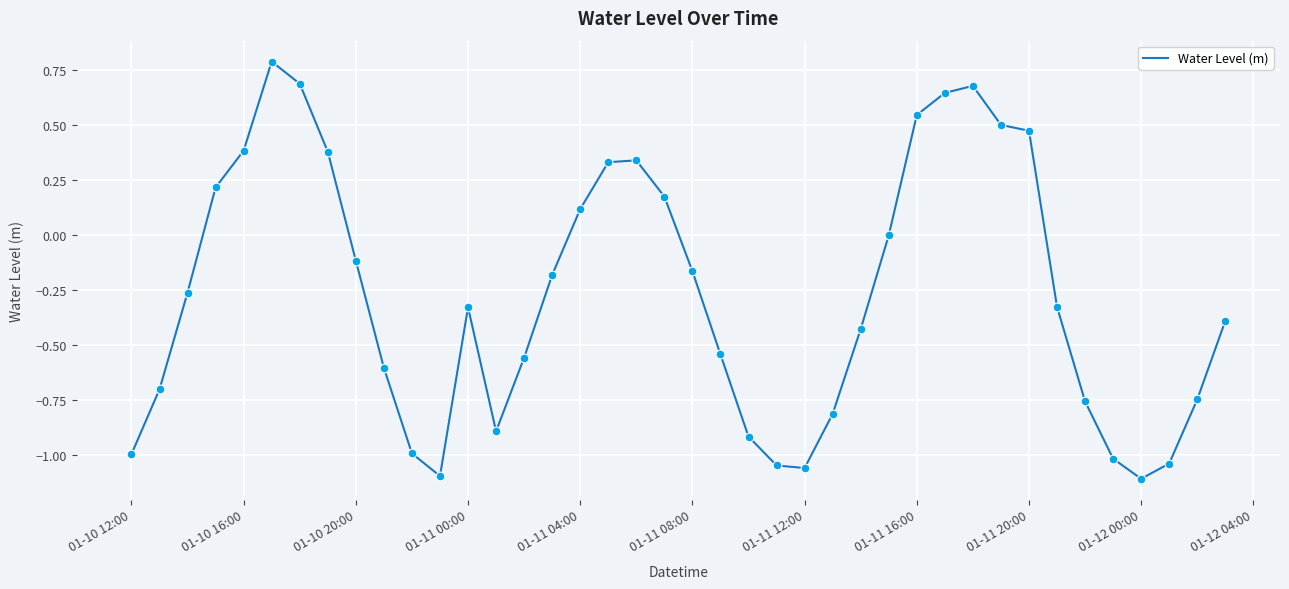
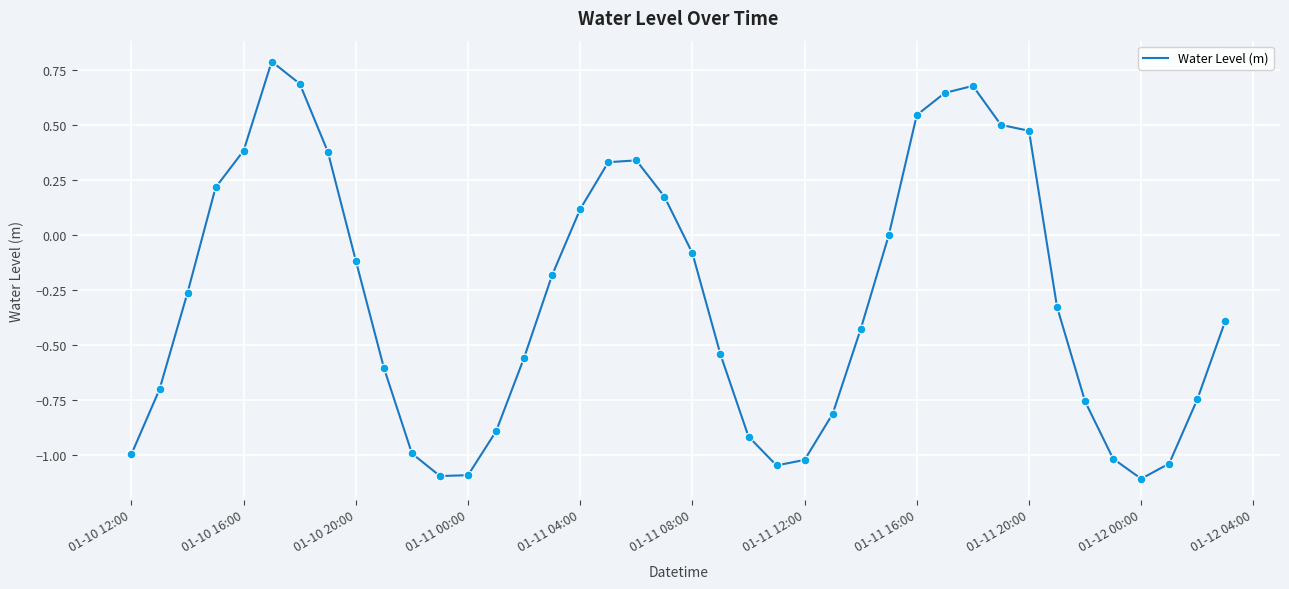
  {
    "01-10 12:00": -1.00,
    "01-10 16:00": 0.38,
    "01-10 20:00": -0.12,
-   "01-11 00:00": -0.33,
+   "01-11 00:00": -1.09,
    "01-11 04:00": 0.12,
-   "01-11 08:00": -0.17,
-   "01-11 12:00": -1.06,
+   "01-11 08:00": -0.08,
+   "01-11 12:00": -1.02,
    "01-11 16:00": 0.55,
    "01-11 20:00": 0.47,
    "01-12 00:00": -1.11
  }
